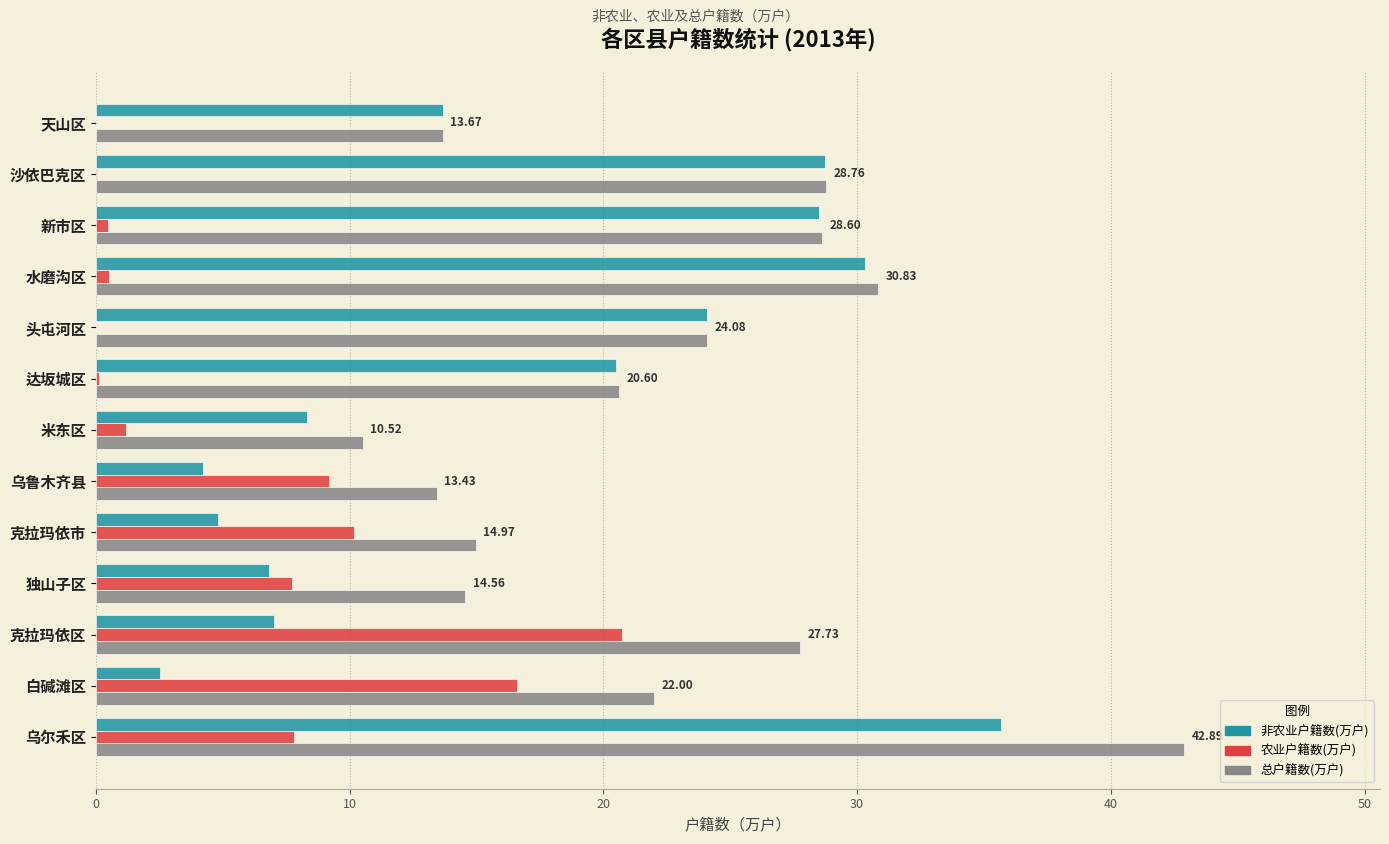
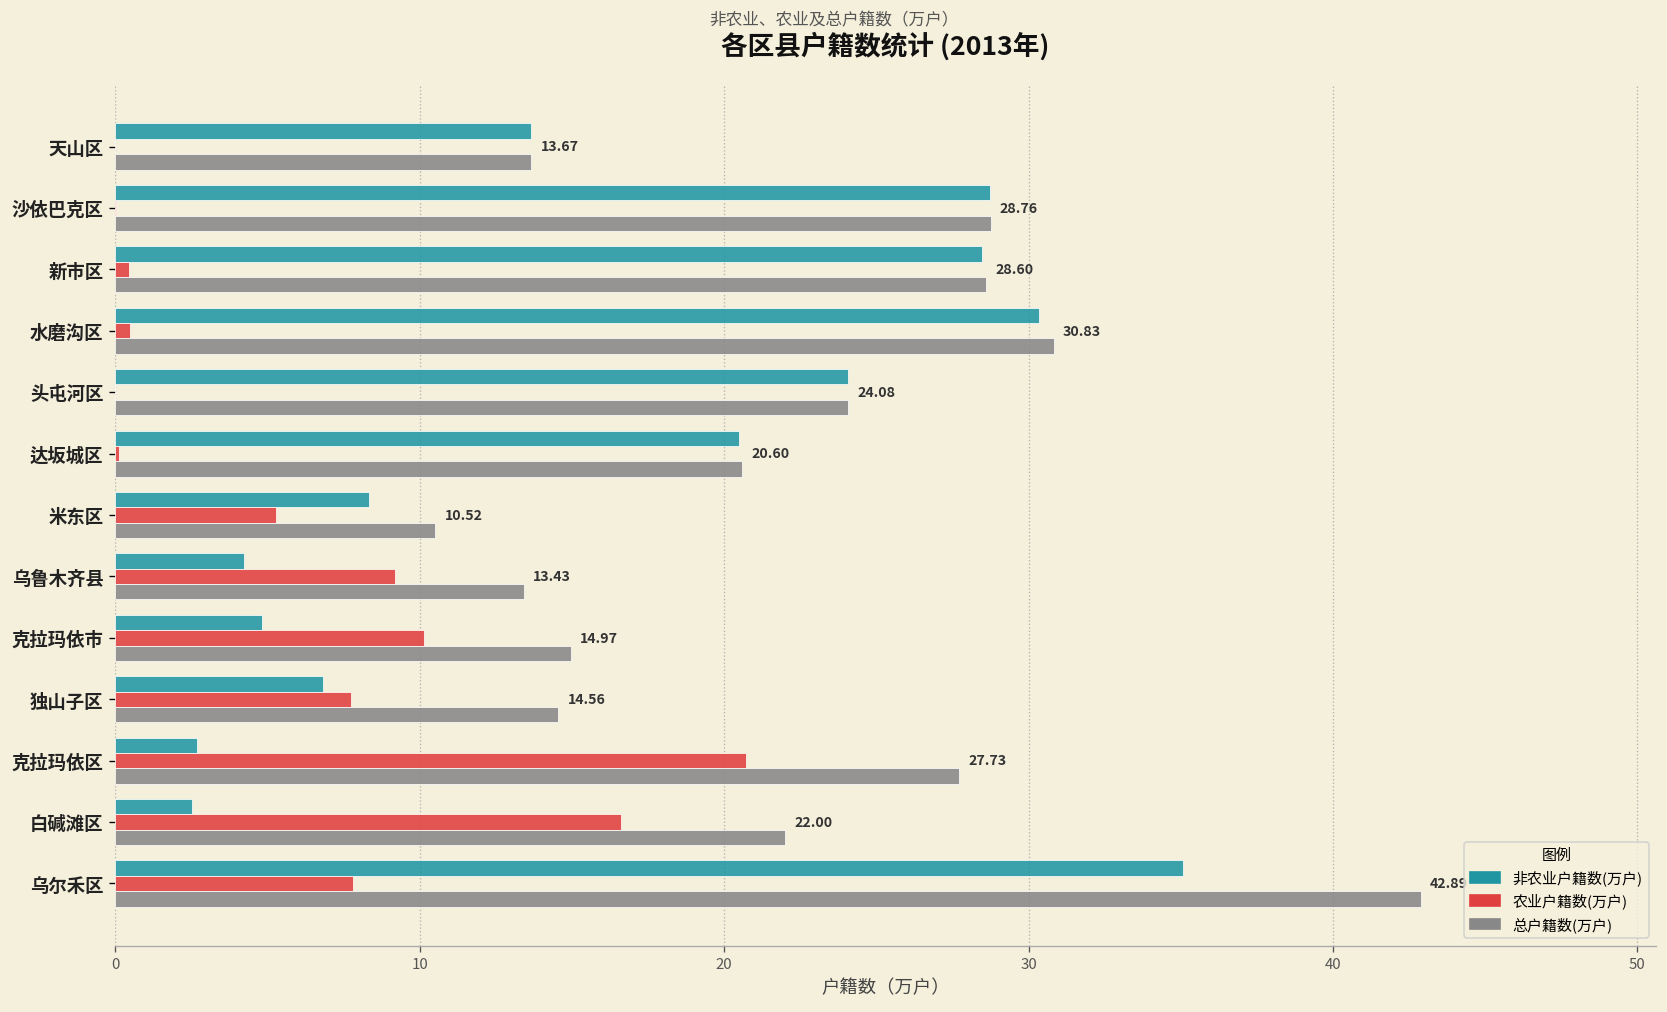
  {
    "非农业户籍数(万户)": {
      "沙依巴克区": 28.7,
      "新市区": 28.5,
      "水磨沟区": 30.3,
      "达坂城区": 20.5,
      "米东区": 8.3,
      "乌鲁木齐县": 4.2,
      "克拉玛依市": 4.8,
      "独山子区": 6.8,
-     "克拉玛依区": 7.0,
+     "克拉玛依区": 2.7,
      "白碱滩区": 2.5,
-     "乌尔禾区": 35.7
+     "乌尔禾区": 35.1
    },
    "农业户籍数(万户)": {
      "天山区": 0.0,
      "新市区": 0.5,
      "水磨沟区": 0.5,
      "达坂城区": 0.1,
-     "米东区": 1.2,
+     "米东区": 5.3,
      "乌鲁木齐县": 9.2,
      "克拉玛依市": 10.2,
      "独山子区": 7.7,
      "克拉玛依区": 20.7,
      "白碱滩区": 16.6,
      "乌尔禾区": 7.8
    },
    "总户籍数(万户)": {
      "天山区": 13.67,
      "沙依巴克区": 28.76,
      "新市区": 28.60,
      "水磨沟区": 30.83,
      "头屯河区": 24.08,
      "达坂城区": 20.60,
      "米东区": 10.52,
      "乌鲁木齐县": 13.43,
      "克拉玛依市": 14.97,
      "独山子区": 14.56,
      "克拉玛依区": 27.73,
      "白碱滩区": 22.00
    }
  }
